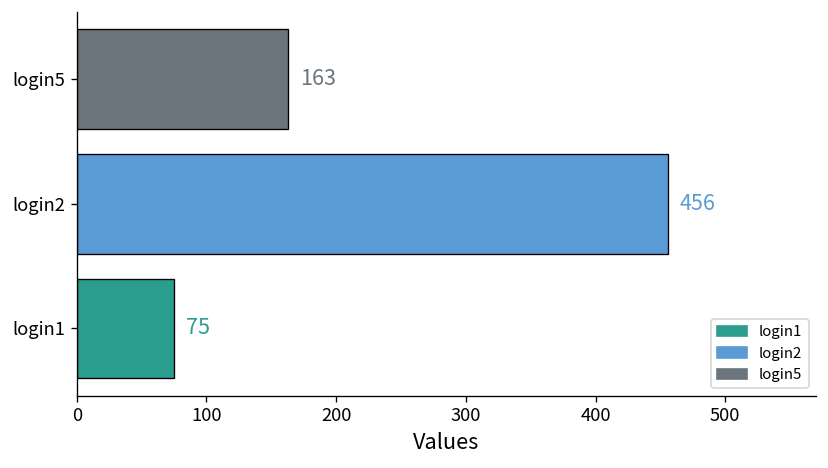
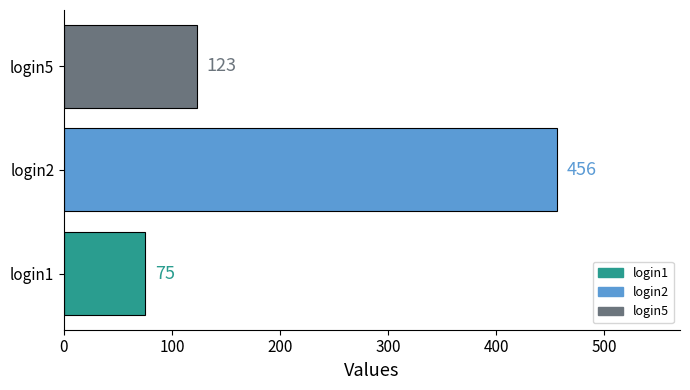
  {
-   "login5": 163,
+   "login5": 123,
    "login2": 456,
    "login1": 75
  }
